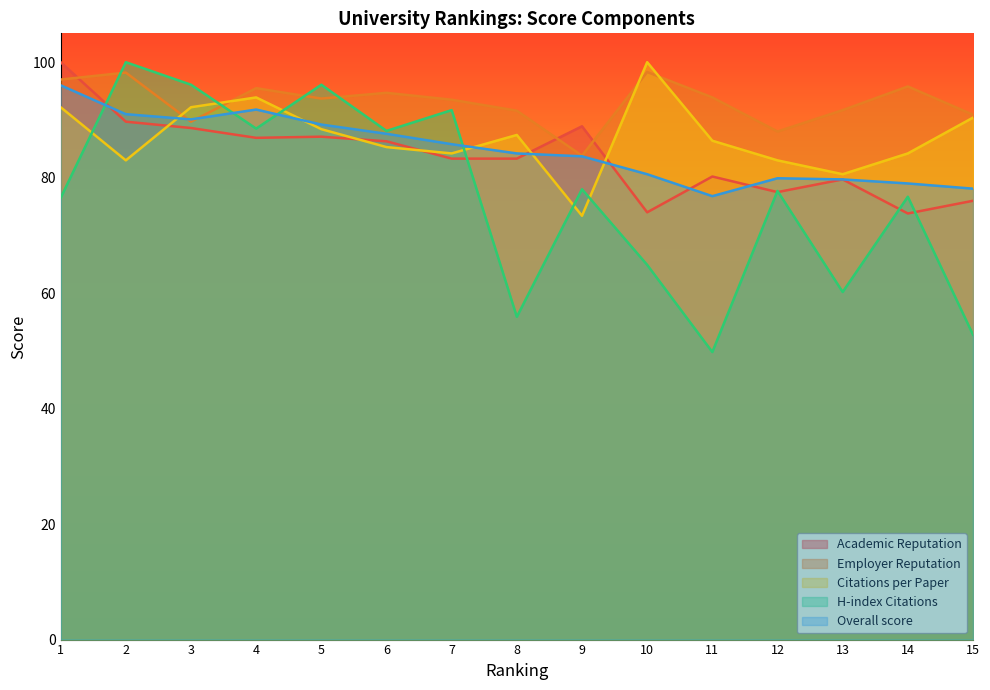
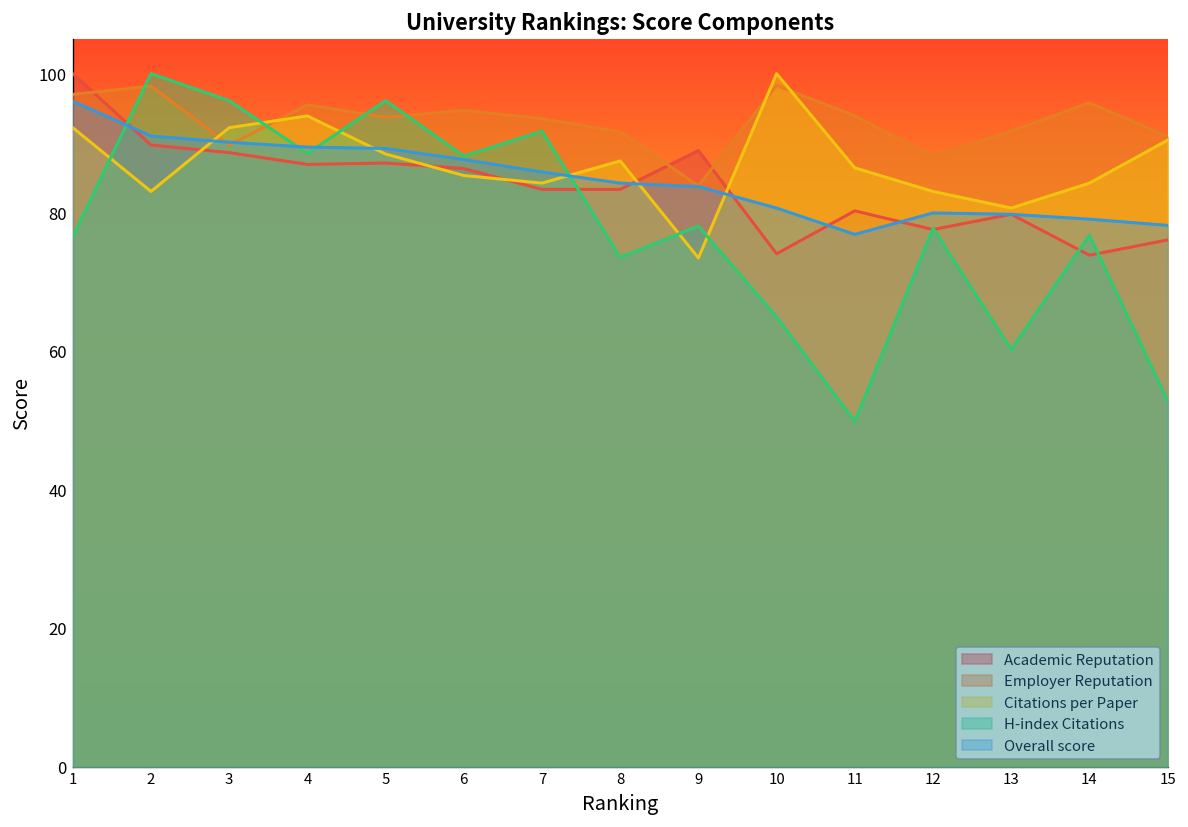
  {
    "H-index Citations": {
      "1": 77,
      "2": 100,
      "3": 96,
      "4": 89,
      "5": 96,
      "6": 88,
      "7": 92,
-     "8": 56,
+     "8": 74,
      "9": 78,
      "10": 65,
      "11": 50,
      "13": 60,
      "14": 77,
      "15": 53
    },
    "Overall score": {
      "1": 96,
      "2": 91,
-     "4": 92,
+     "4": 89,
      "5": 89,
      "6": 88,
      "7": 86,
      "8": 84,
      "10": 81,
      "11": 77,
      "12": 80,
      "14": 79,
      "15": 78
    }
  }
